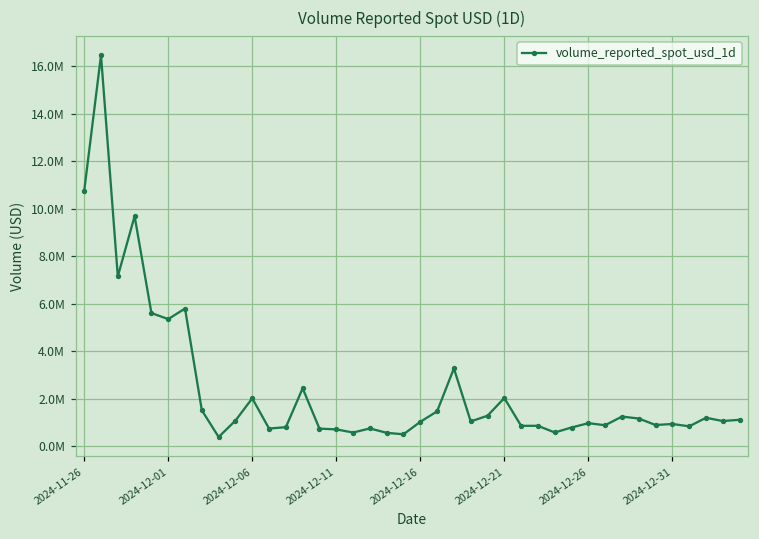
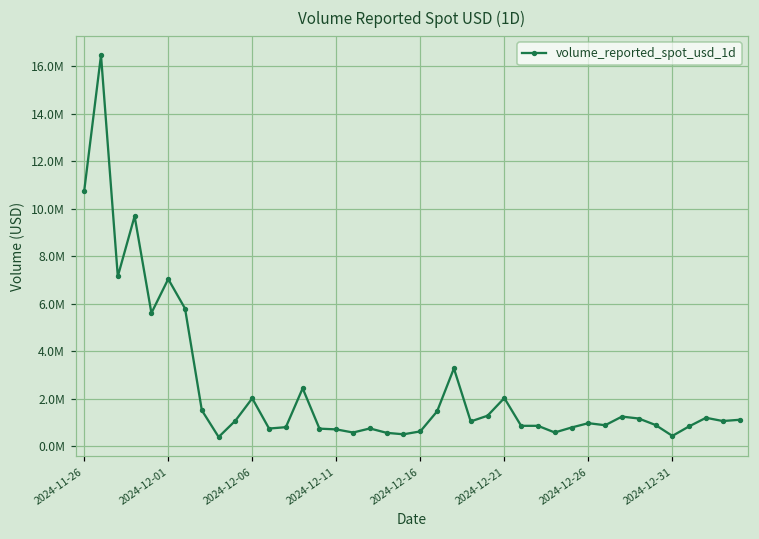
  {
    "2024-11-26": 10700000,
-   "2024-12-01": 5400000,
+   "2024-12-01": 7000000,
    "2024-12-06": 2000000,
    "2024-12-11": 700000,
-   "2024-12-16": 1000000,
+   "2024-12-16": 600000,
    "2024-12-21": 2000000,
    "2024-12-26": 1000000,
-   "2024-12-31": 900000
+   "2024-12-31": 400000
  }
